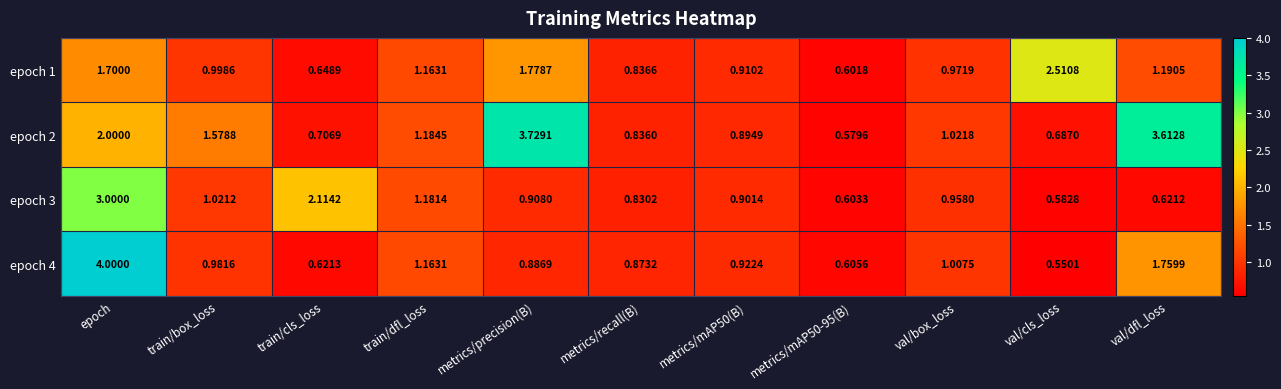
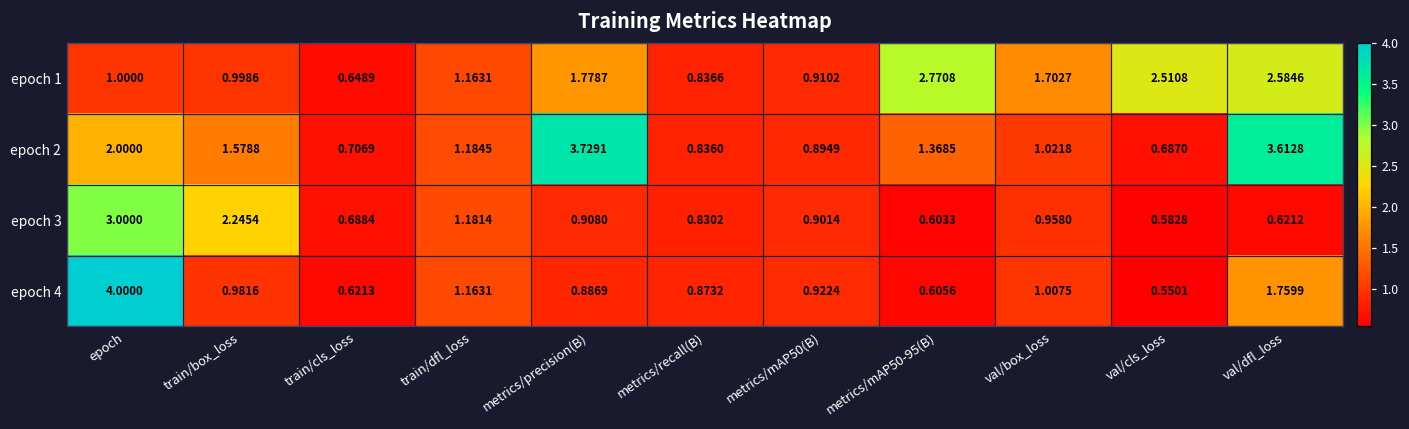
  {
    "epoch 1": {
-     "epoch": 1.7000,
+     "epoch": 1.0000,
      "train/box_loss": 0.9986,
      "train/cls_loss": 0.6489,
      "train/dfl_loss": 1.1631,
      "metrics/precision(B)": 1.7787,
      "metrics/recall(B)": 0.8366,
      "metrics/mAP50(B)": 0.9102,
-     "metrics/mAP50-95(B)": 0.6018,
-     "val/box_loss": 0.9719,
+     "metrics/mAP50-95(B)": 2.7708,
+     "val/box_loss": 1.7027,
      "val/cls_loss": 2.5108,
-     "val/dfl_loss": 1.1905
+     "val/dfl_loss": 2.5846
    },
    "epoch 2": {
      "epoch": 2.0000,
      "train/box_loss": 1.5788,
      "train/cls_loss": 0.7069,
      "train/dfl_loss": 1.1845,
      "metrics/precision(B)": 3.7291,
      "metrics/recall(B)": 0.8360,
      "metrics/mAP50(B)": 0.8949,
-     "metrics/mAP50-95(B)": 0.5796,
+     "metrics/mAP50-95(B)": 1.3685,
      "val/box_loss": 1.0218,
      "val/cls_loss": 0.6870,
      "val/dfl_loss": 3.6128
    },
    "epoch 3": {
      "epoch": 3.0000,
-     "train/box_loss": 1.0212,
-     "train/cls_loss": 2.1142,
+     "train/box_loss": 2.2454,
+     "train/cls_loss": 0.6884,
      "train/dfl_loss": 1.1814,
      "metrics/precision(B)": 0.9080,
      "metrics/recall(B)": 0.8302,
      "metrics/mAP50(B)": 0.9014,
      "metrics/mAP50-95(B)": 0.6033,
      "val/box_loss": 0.9580,
      "val/cls_loss": 0.5828,
      "val/dfl_loss": 0.6212
    },
    "epoch 4": {
      "epoch": 4.0000,
      "train/box_loss": 0.9816,
      "train/cls_loss": 0.6213,
      "train/dfl_loss": 1.1631,
      "metrics/precision(B)": 0.8869,
      "metrics/recall(B)": 0.8732,
      "metrics/mAP50(B)": 0.9224,
      "metrics/mAP50-95(B)": 0.6056,
      "val/box_loss": 1.0075,
      "val/cls_loss": 0.5501,
      "val/dfl_loss": 1.7599
    }
  }
